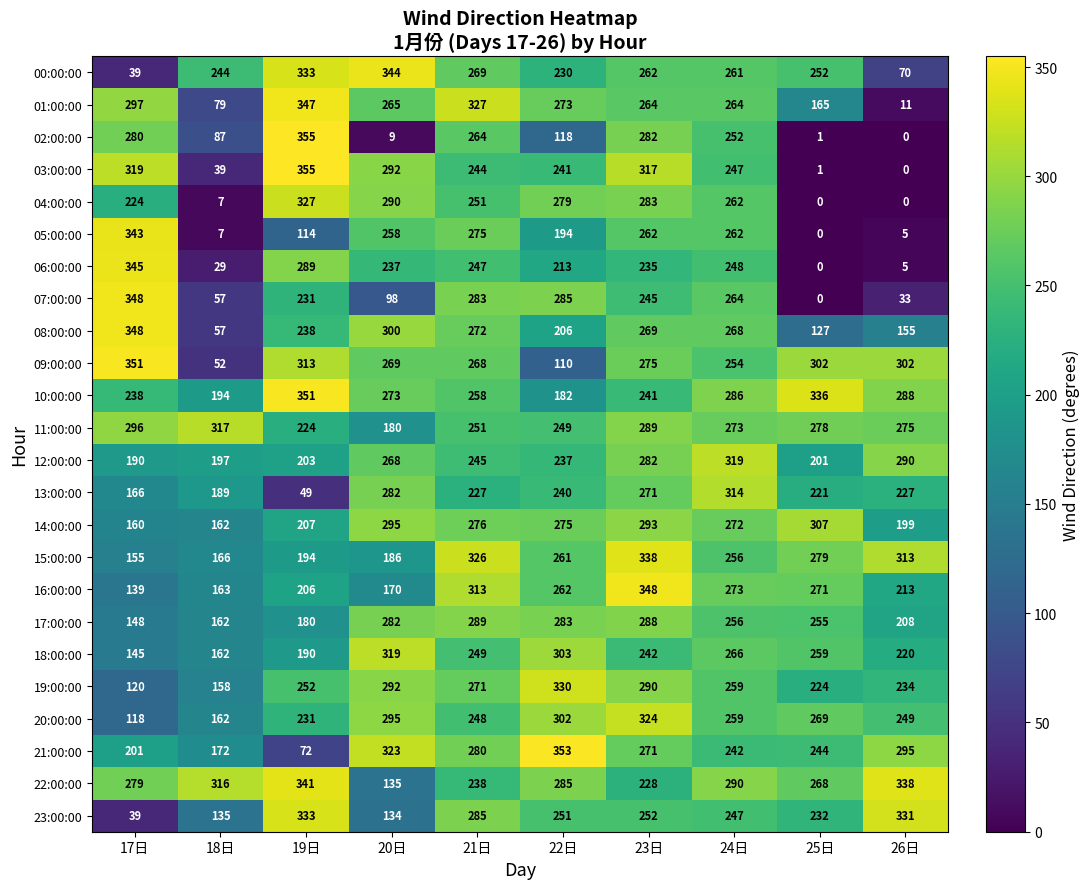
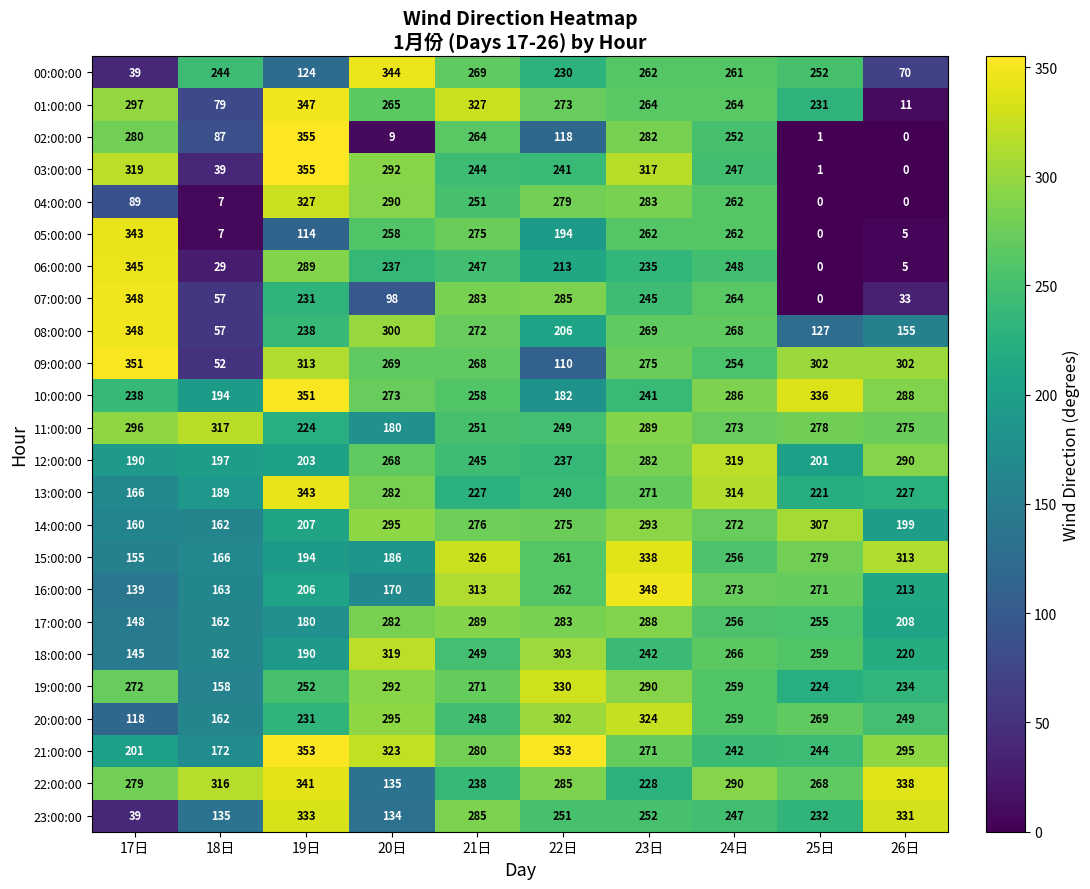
  {
    "00:00:00": {
      "17日": 39,
      "18日": 244,
-     "19日": 333,
+     "19日": 124,
      "20日": 344,
      "21日": 269,
      "22日": 230,
      "23日": 262,
      "24日": 261,
      "25日": 252,
      "26日": 70
    },
    "01:00:00": {
      "17日": 297,
      "18日": 79,
      "19日": 347,
      "20日": 265,
      "21日": 327,
      "22日": 273,
      "23日": 264,
      "24日": 264,
-     "25日": 165,
+     "25日": 231,
      "26日": 11
    },
    "04:00:00": {
-     "17日": 224,
+     "17日": 89,
      "18日": 7,
      "19日": 327,
      "20日": 290,
      "21日": 251,
      "22日": 279,
      "23日": 283,
      "24日": 262,
      "25日": 0,
      "26日": 0
    },
    "13:00:00": {
      "17日": 166,
      "18日": 189,
-     "19日": 49,
+     "19日": 343,
      "20日": 282,
      "21日": 227,
      "22日": 240,
      "23日": 271,
      "24日": 314,
      "25日": 221,
      "26日": 227
    },
    "19:00:00": {
-     "17日": 120,
+     "17日": 272,
      "18日": 158,
      "19日": 252,
      "20日": 292,
      "21日": 271,
      "22日": 330,
      "23日": 290,
      "24日": 259,
      "25日": 224,
      "26日": 234
    },
    "21:00:00": {
      "17日": 201,
      "18日": 172,
-     "19日": 72,
+     "19日": 353,
      "20日": 323,
      "21日": 280,
      "22日": 353,
      "23日": 271,
      "24日": 242,
      "25日": 244,
      "26日": 295
    }
  }
